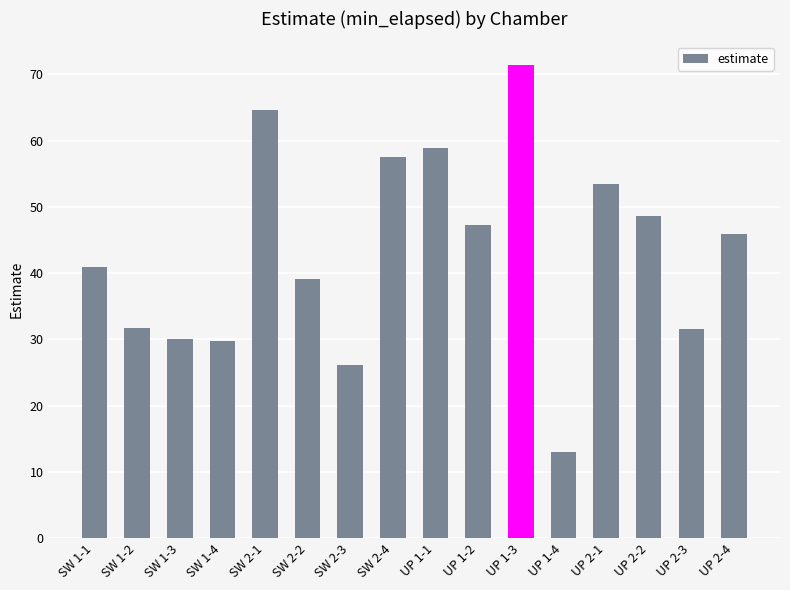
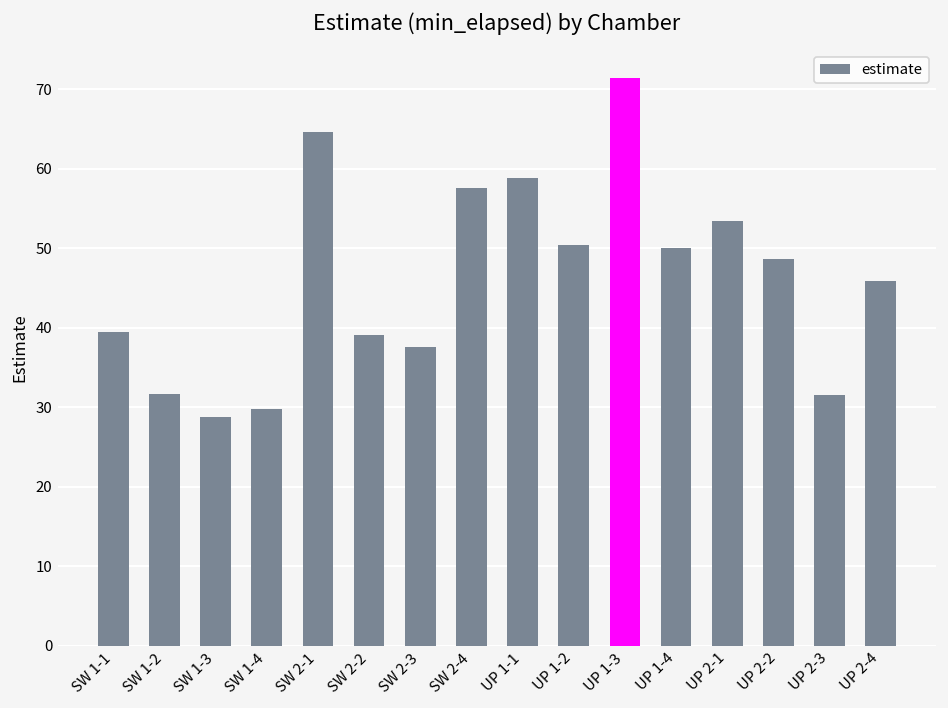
  {
-   "SW 1-1": 41,
+   "SW 1-1": 39,
    "SW 1-2": 32,
-   "SW 1-3": 30,
+   "SW 1-3": 29,
    "SW 1-4": 30,
    "SW 2-1": 65,
    "SW 2-2": 39,
-   "SW 2-3": 26,
+   "SW 2-3": 38,
    "SW 2-4": 58,
    "UP 1-1": 59,
-   "UP 1-2": 47,
+   "UP 1-2": 50,
    "UP 1-3": 71,
-   "UP 1-4": 13,
+   "UP 1-4": 50,
    "UP 2-1": 53,
    "UP 2-2": 49,
    "UP 2-3": 32,
    "UP 2-4": 46
  }
